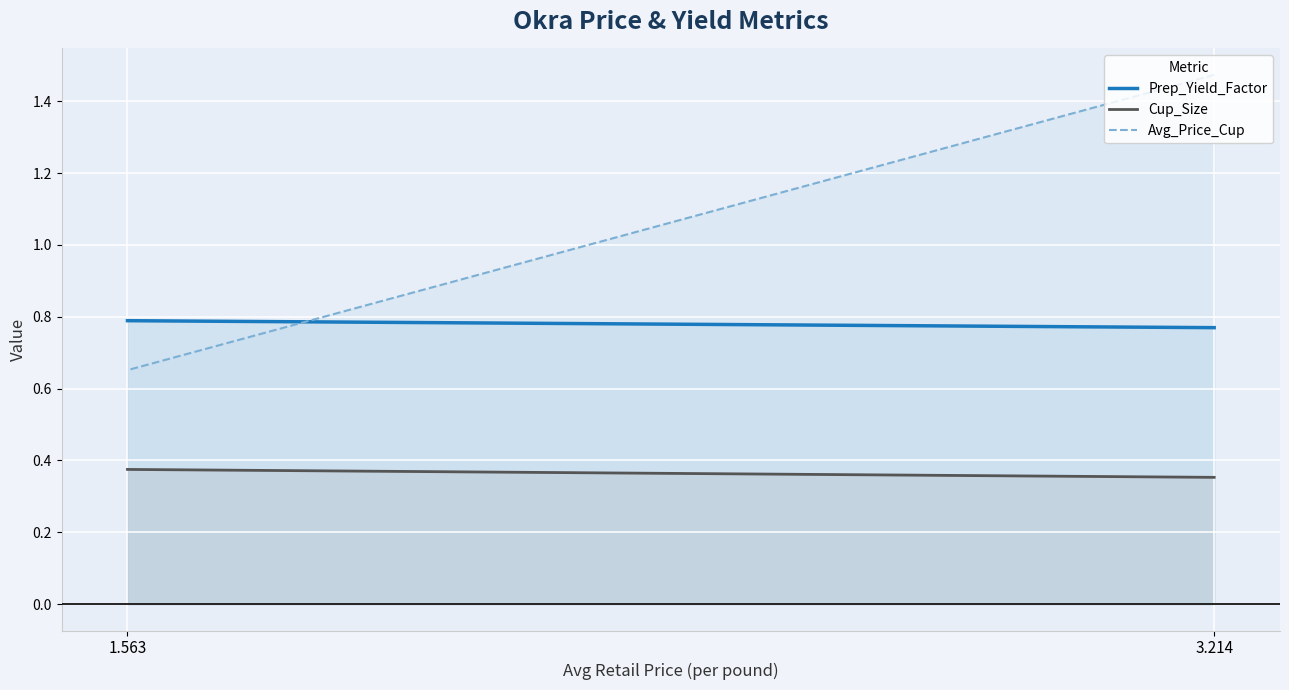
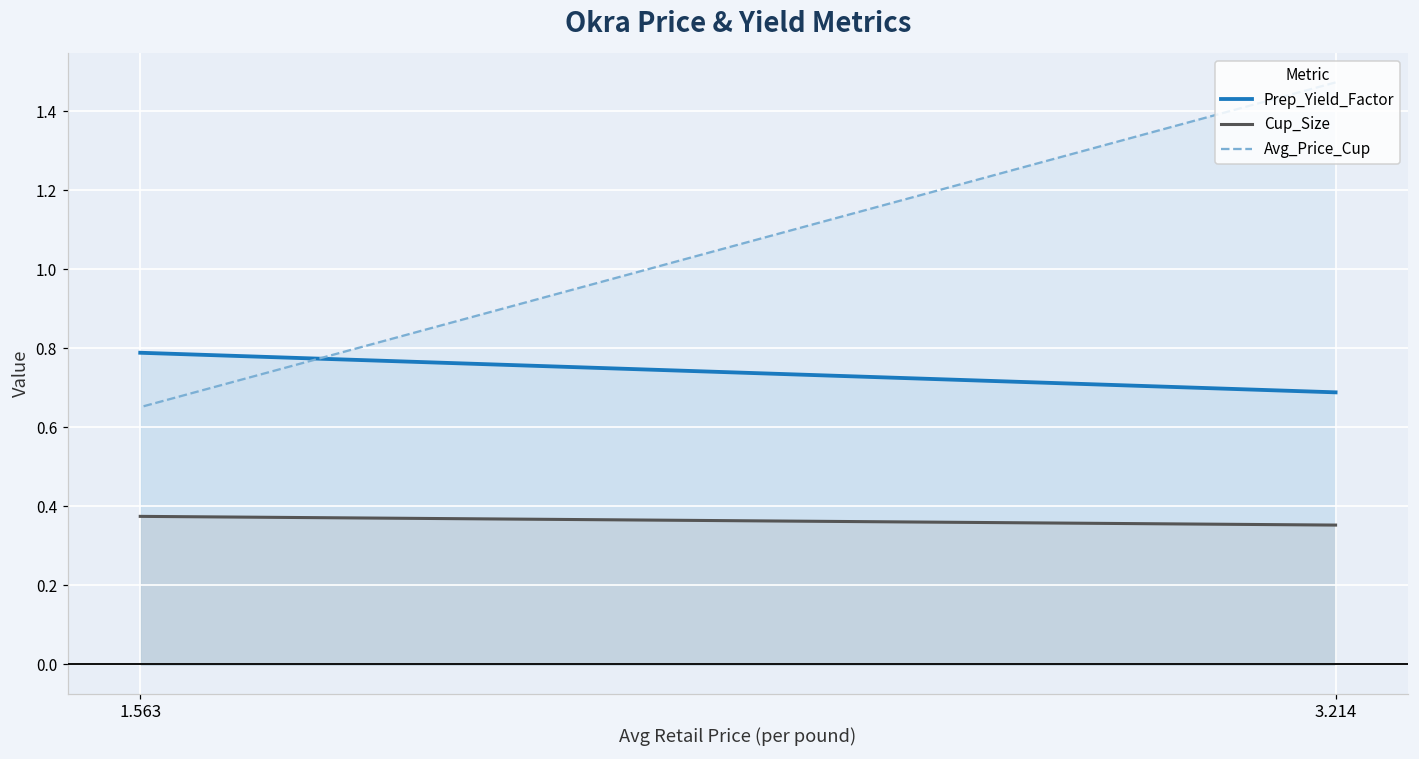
  {
    "Prep_Yield_Factor": {
      "1.563": 0.79,
-     "3.214": 0.77
+     "3.214": 0.69
    },
    "Cup_Size": {
      "1.563": 0.37,
      "3.214": 0.35
    },
    "Avg_Price_Cup": {
      "1.563": 0.65
    }
  }
